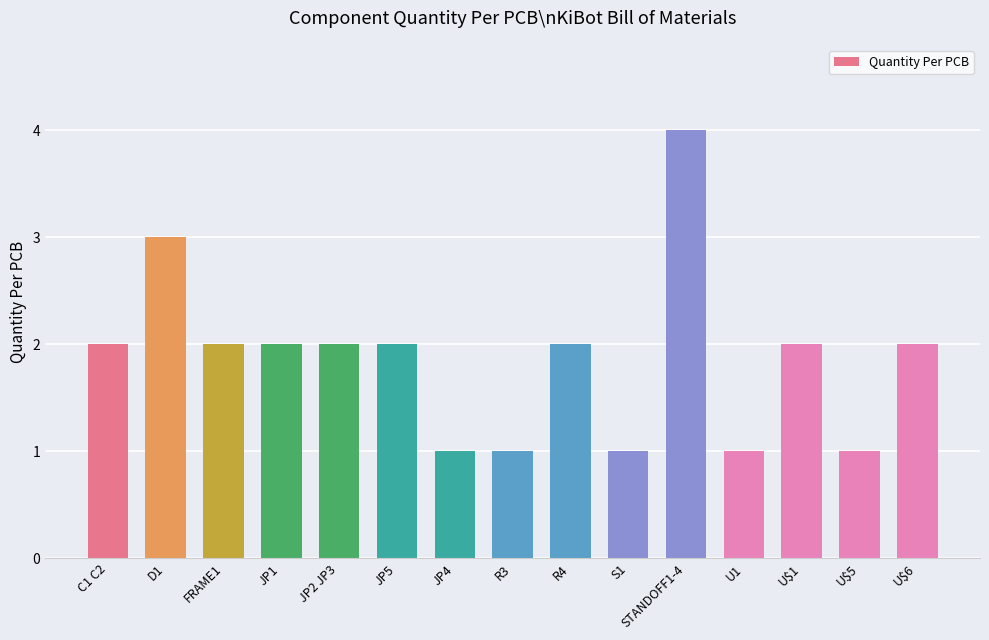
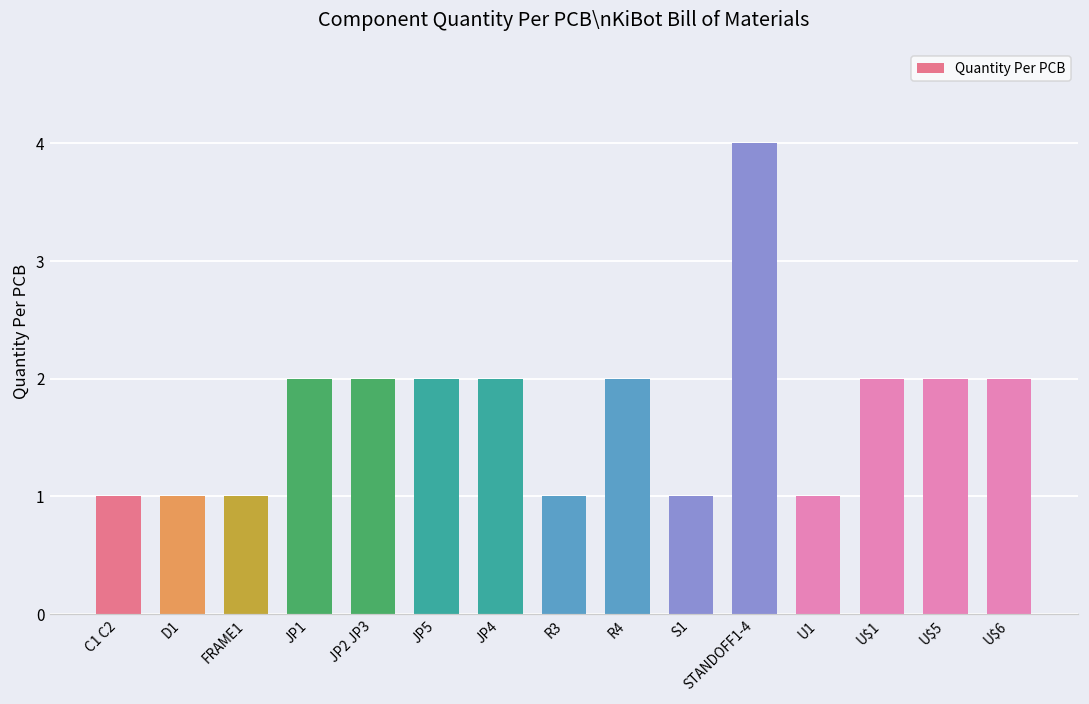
  {
-   "C1 C2": 2,
-   "D1": 3,
-   "FRAME1": 2,
+   "C1 C2": 1,
+   "D1": 1,
+   "FRAME1": 1,
    "JP1": 2,
    "JP2 JP3": 2,
    "JP5": 2,
-   "JP4": 1,
+   "JP4": 2,
    "R3": 1,
    "R4": 2,
    "S1": 1,
    "STANDOFF1-4": 4,
    "U1": 1,
    "U$1": 2,
-   "U$5": 1,
+   "U$5": 2,
    "U$6": 2
  }
